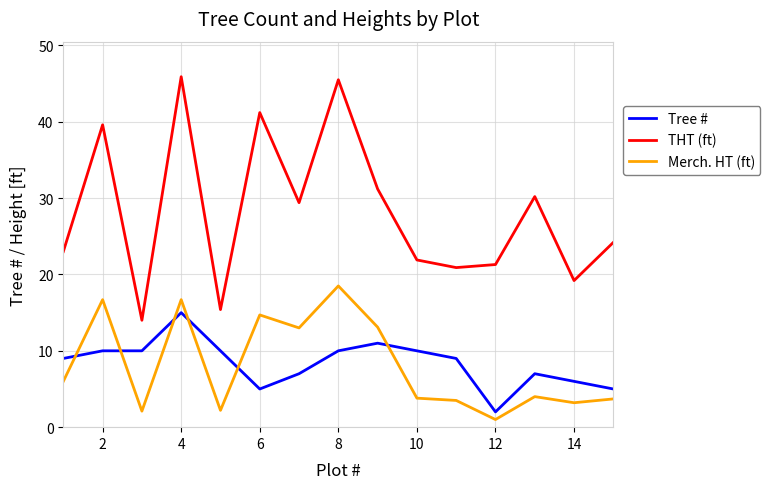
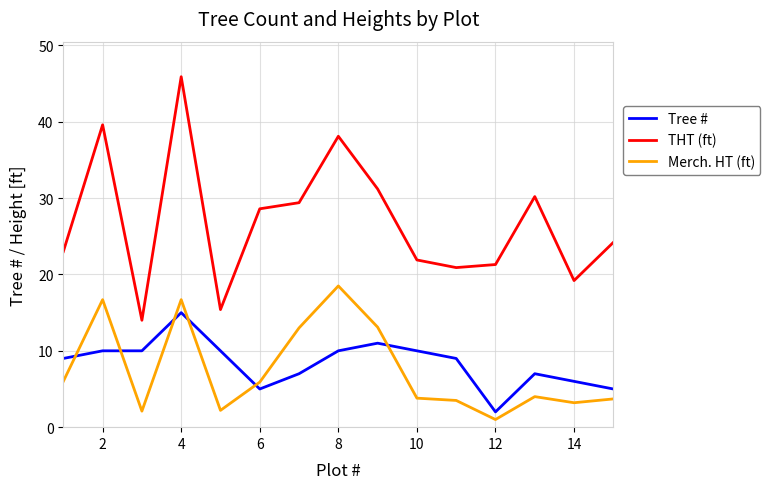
  {
    "Tree #": {
      "2": 10,
      "4": 15,
      "6": 5,
      "8": 10,
      "10": 10,
      "12": 2,
      "14": 6
    },
    "THT (ft)": {
      "2": 40,
      "4": 46,
-     "6": 41,
-     "8": 46,
+     "6": 29,
+     "8": 38,
      "10": 22,
      "12": 21,
      "14": 19
    },
    "Merch. HT (ft)": {
      "2": 17,
      "4": 17,
-     "6": 15,
+     "6": 6,
      "8": 19,
      "10": 4,
      "12": 1,
      "14": 3
    }
  }
